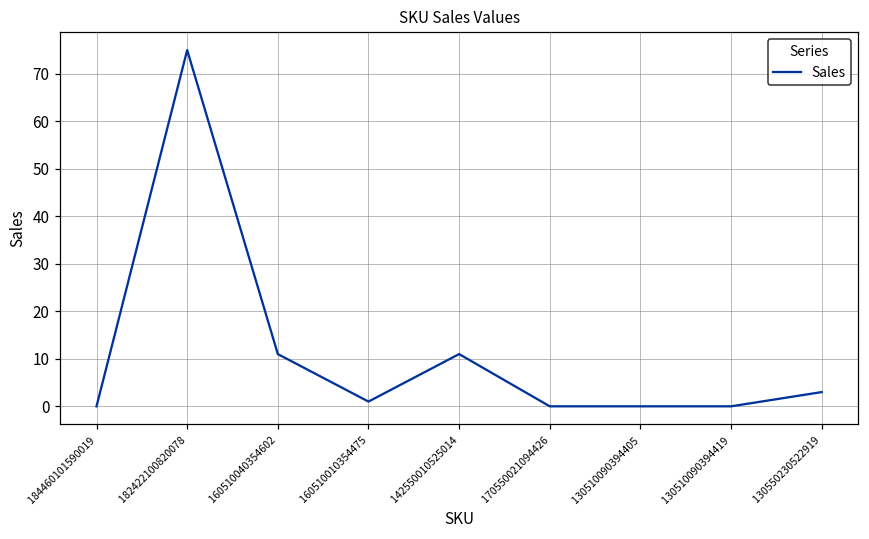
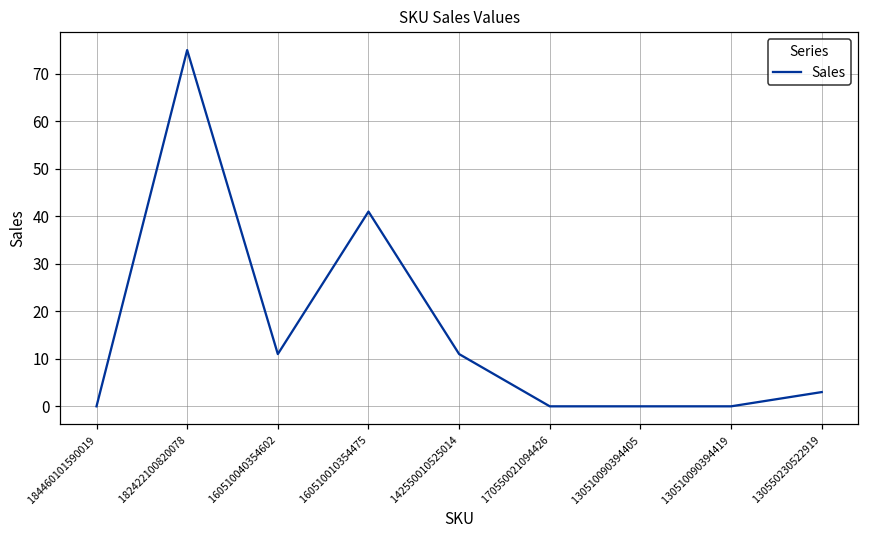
  {
    "184460101590019": 0,
    "182422100820078": 75,
    "160510040354602": 11,
-   "160510010354475": 1,
+   "160510010354475": 41,
    "142550010525014": 11,
    "170550021094426": 0,
    "130510090394405": 0,
    "130510090394419": 0,
    "130550230522919": 3
  }
